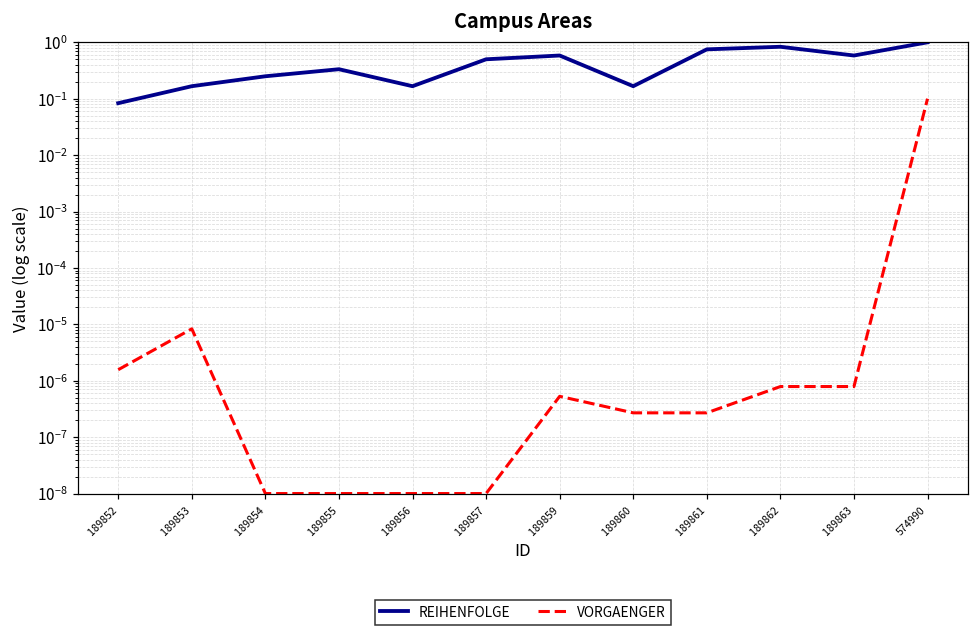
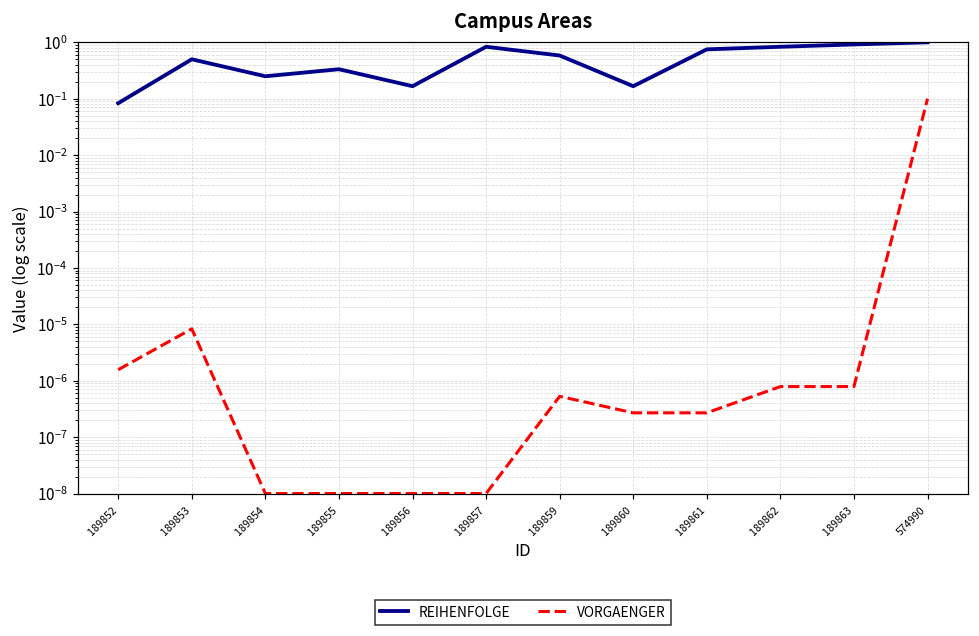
  {
    "REIHENFOLGE": {
      "189852": 0.08,
-     "189853": 0.17,
+     "189853": 0.5,
      "189854": 0.3,
      "189855": 0.3,
      "189856": 0.17,
-     "189857": 0.5,
+     "189857": 0.8,
      "189859": 0.6,
      "189860": 0.17,
      "189861": 0.8,
      "189862": 0.8,
-     "189863": 0.6,
+     "189863": 0.9,
      "574990": 1.0
    },
    "VORGAENGER": {
      "189852": 0.0000016,
      "189853": 0.000008,
      "189854": 0.000000010,
      "189855": 0.000000010,
      "189856": 0.000000010,
      "189857": 0.000000010,
      "189859": 0.0000005,
      "189860": 0.0000003,
      "189861": 0.0000003,
      "189862": 0.0000008,
      "189863": 0.0000008,
      "574990": 0.10
    }
  }
